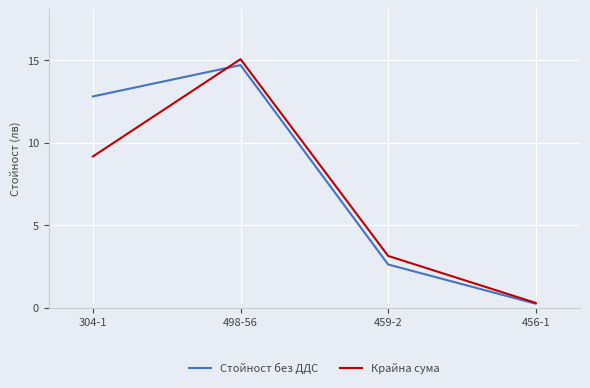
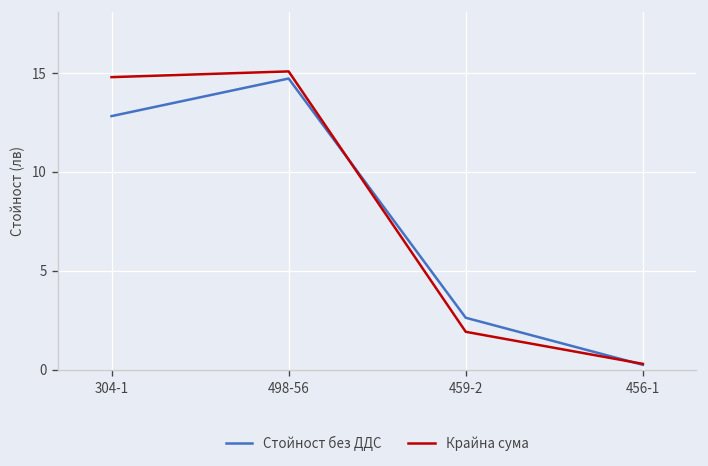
  {
    "Стойност без ДДС": {
      "304-1": 12.8,
      "498-56": 14.7,
      "459-2": 2.6
    },
    "Крайна сума": {
-     "304-1": 9.2,
+     "304-1": 14.8,
      "498-56": 15.1,
-     "459-2": 3.1
+     "459-2": 1.9
    }
  }
